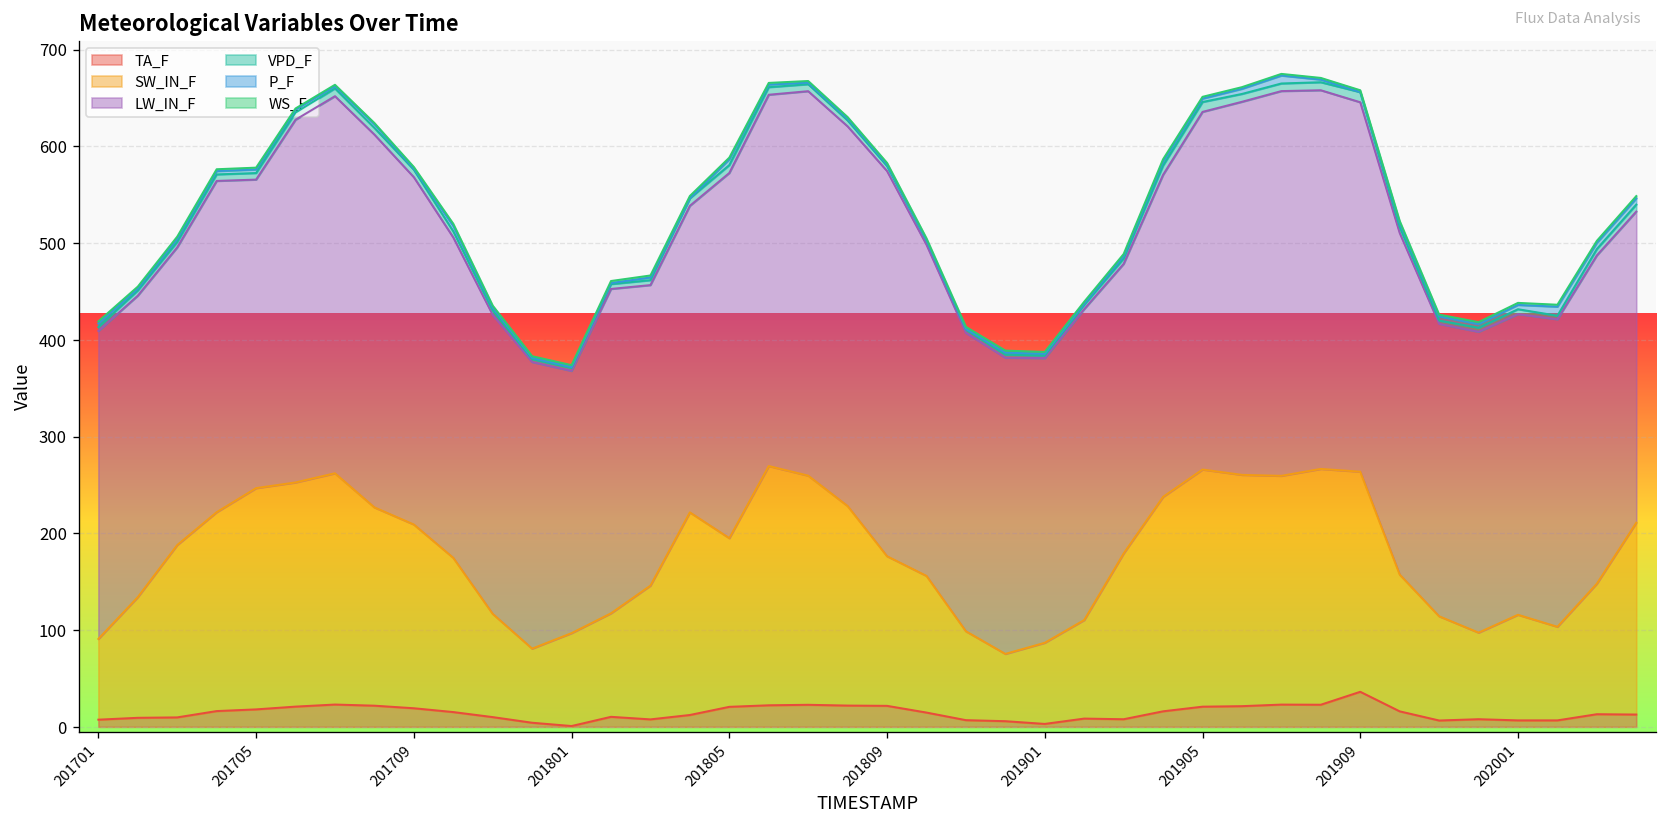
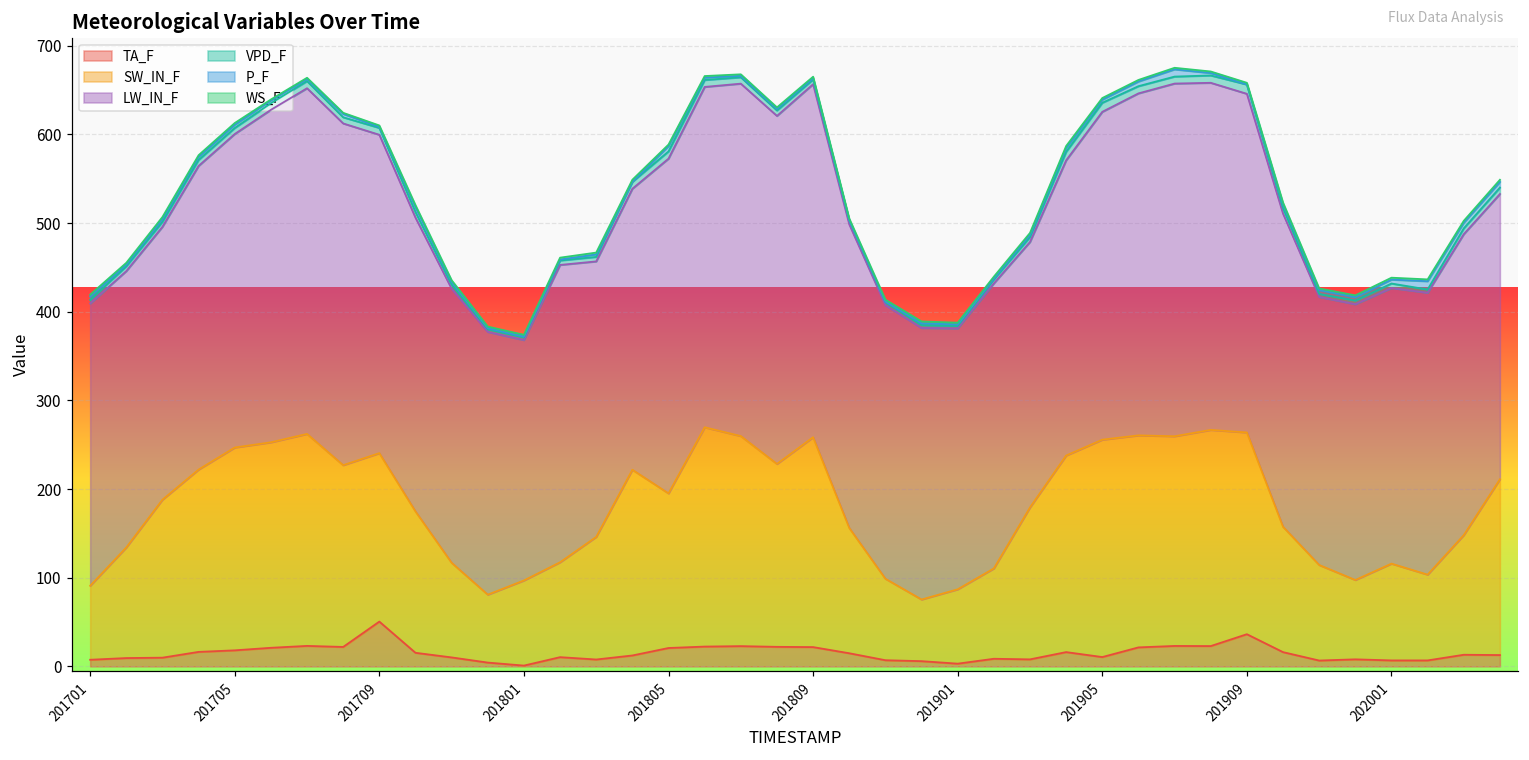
  {
    "TA_F": {
      "201701": 10,
      "201705": 20,
-     "201709": 20,
+     "201709": 50,
      "201801": 0,
      "201805": 20,
      "201809": 20,
      "201901": 0,
-     "201905": 20,
+     "201905": 10,
      "201909": 40,
      "202001": 10
    },
    "SW_IN_F": {
      "201701": 80,
      "201705": 230,
      "201709": 190,
      "201801": 100,
      "201805": 170,
-     "201809": 150,
+     "201809": 240,
      "201901": 80,
      "201905": 250,
      "201909": 230,
      "202001": 110
    },
    "LW_IN_F": {
      "201701": 320,
-     "201705": 320,
+     "201705": 350,
      "201709": 360,
      "201805": 380,
      "201809": 400,
      "201905": 370,
      "201909": 380,
      "202001": 310
    }
  }
